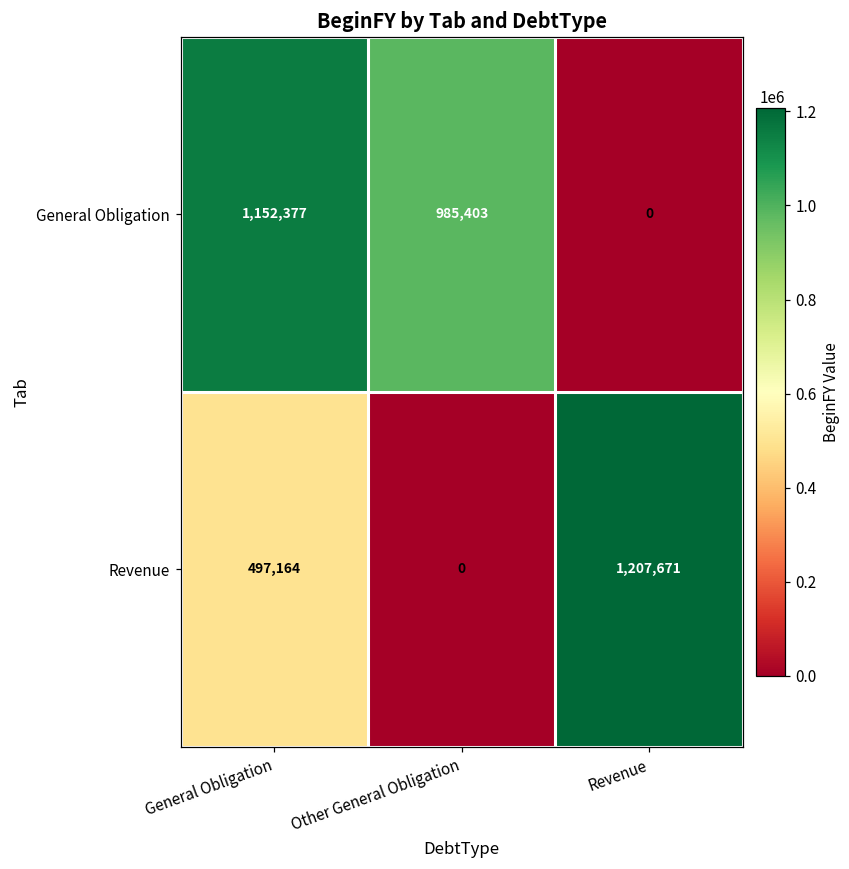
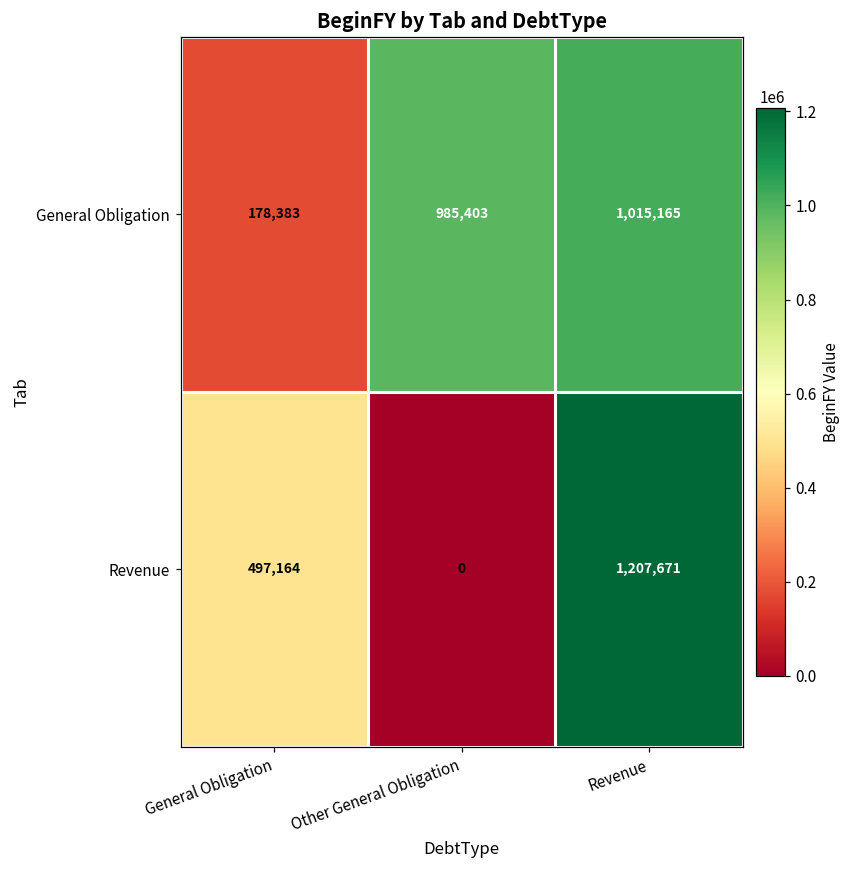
  {
    "General Obligation": {
-     "General Obligation": "1,152,377",
+     "General Obligation": "178,383",
      "Other General Obligation": "985,403",
-     "Revenue": "0"
+     "Revenue": "1,015,165"
    },
    "Revenue": {
      "General Obligation": "497,164",
      "Other General Obligation": "0",
      "Revenue": "1,207,671"
    }
  }
